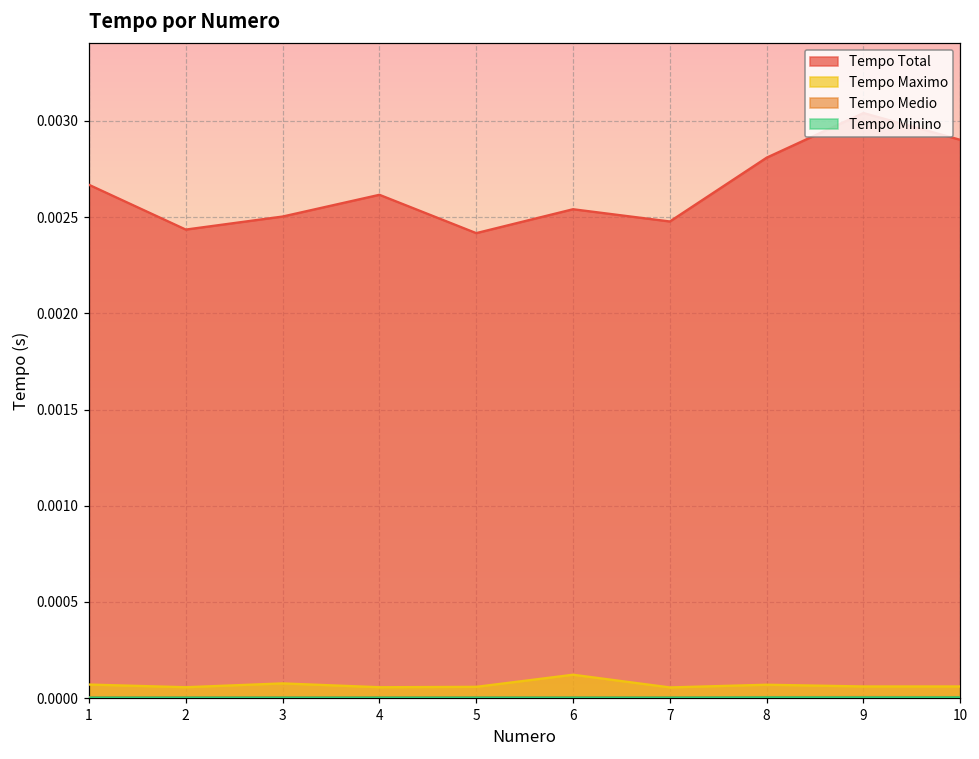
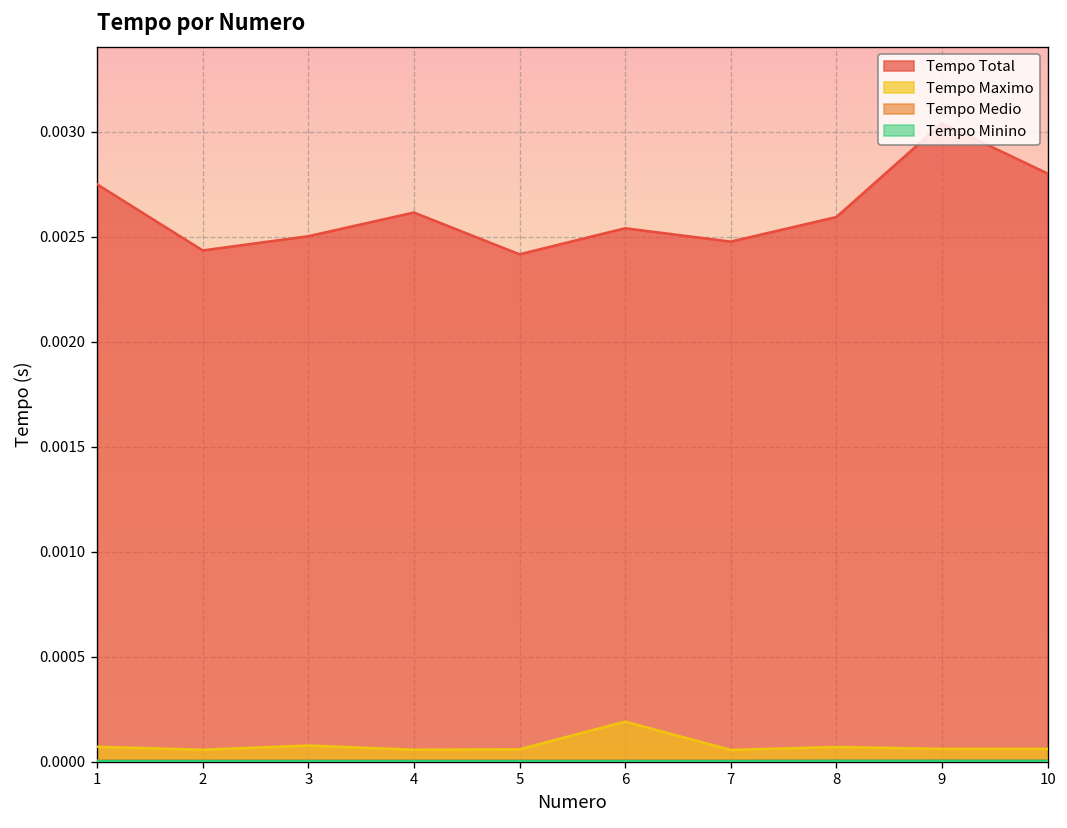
  {
    "Tempo Total": {
-     "1": 0.00267,
+     "1": 0.00275,
      "2": 0.00244,
      "3": 0.00250,
      "4": 0.00262,
      "5": 0.00242,
      "6": 0.00254,
      "7": 0.00248,
-     "8": 0.00281,
-     "10": 0.00290
+     "8": 0.00259,
+     "10": 0.00280
    },
    "Tempo Maximo": {
      "1": 0.00007,
      "2": 0.00006,
      "3": 0.00008,
      "4": 0.00006,
      "5": 0.00006,
-     "6": 0.00012,
+     "6": 0.00019,
      "7": 0.00006,
      "8": 0.00007,
      "9": 0.00006,
      "10": 0.00006
    },
    "Tempo Minino": {
      "2": 0.00000
    }
  }
